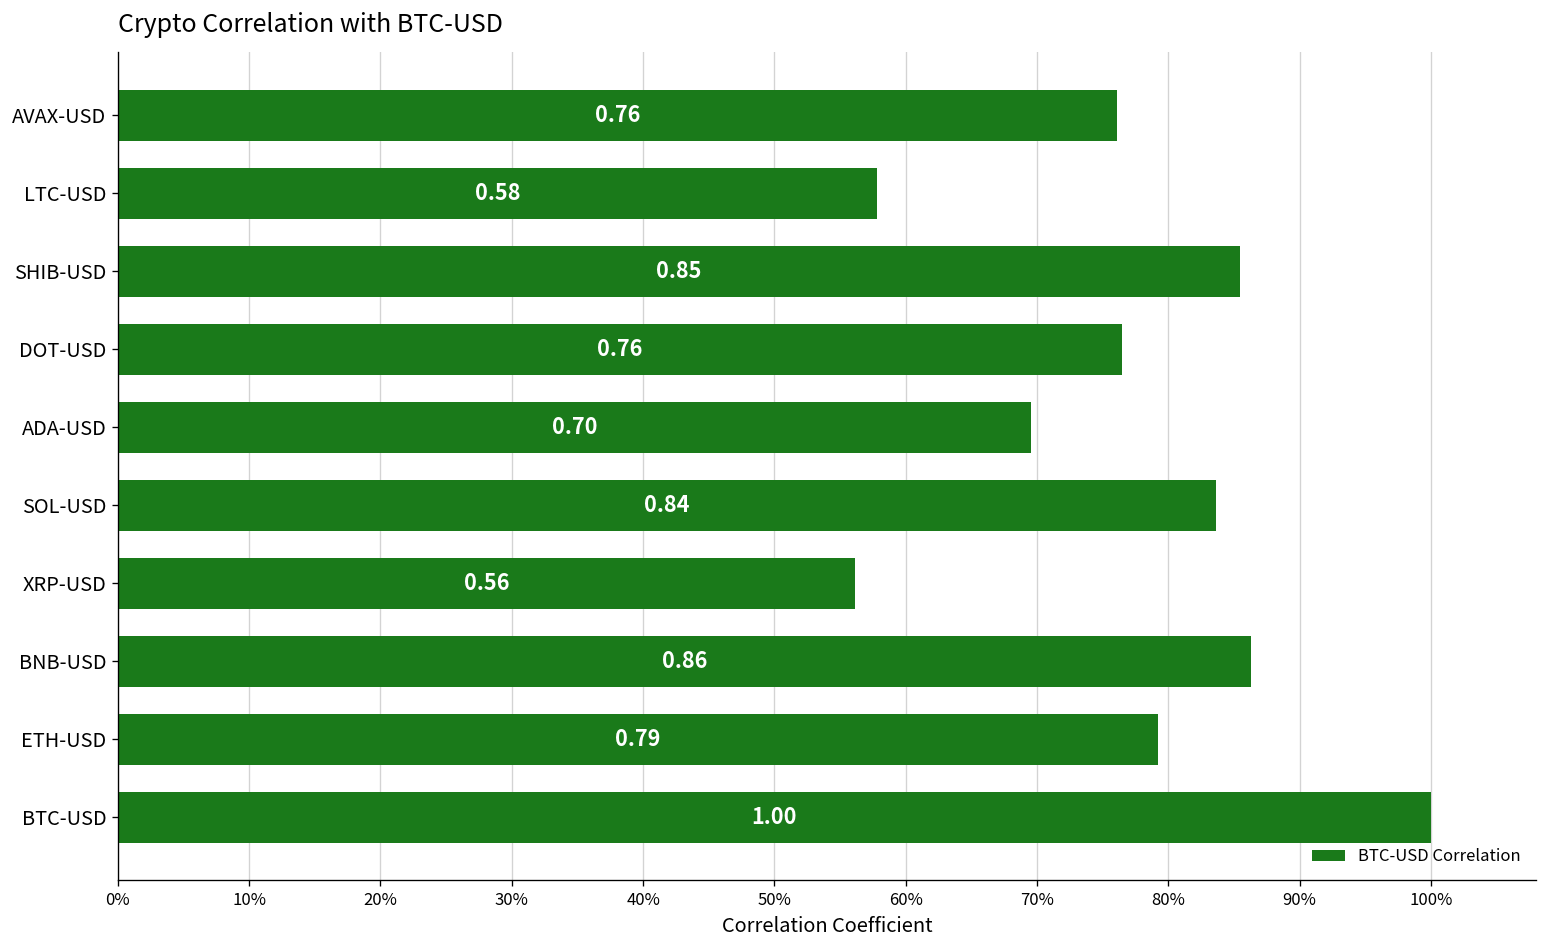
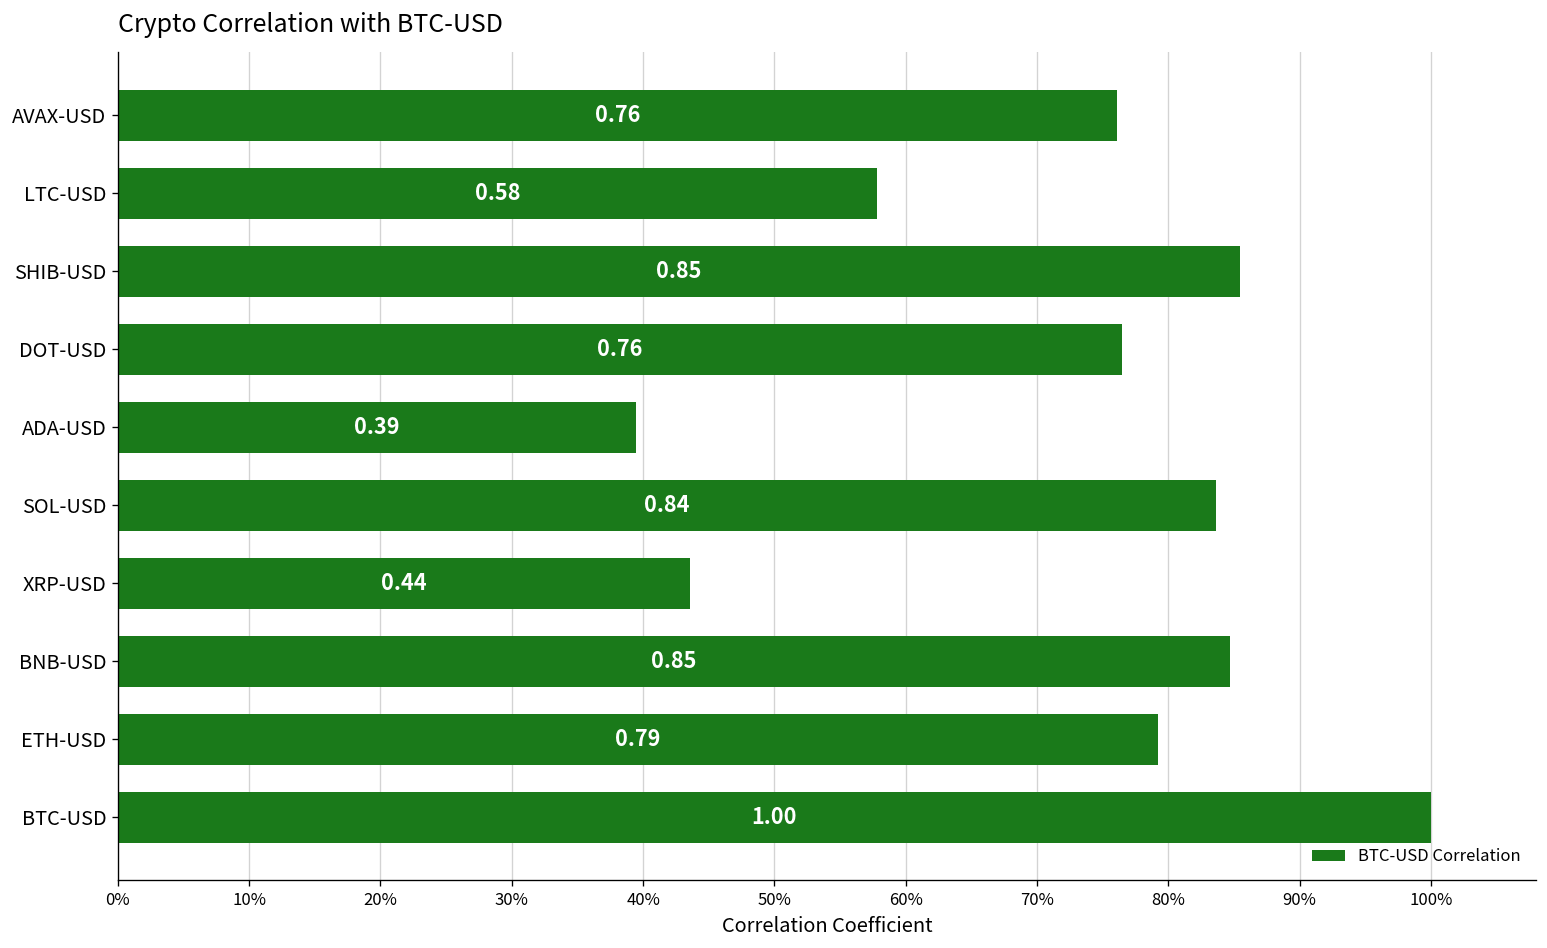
  {
    "AVAX-USD": 0.76,
    "LTC-USD": 0.58,
    "SHIB-USD": 0.85,
    "DOT-USD": 0.76,
-   "ADA-USD": 0.70,
+   "ADA-USD": 0.39,
    "SOL-USD": 0.84,
-   "XRP-USD": 0.56,
-   "BNB-USD": 0.86,
+   "XRP-USD": 0.44,
+   "BNB-USD": 0.85,
    "ETH-USD": 0.79,
    "BTC-USD": 1.00
  }
